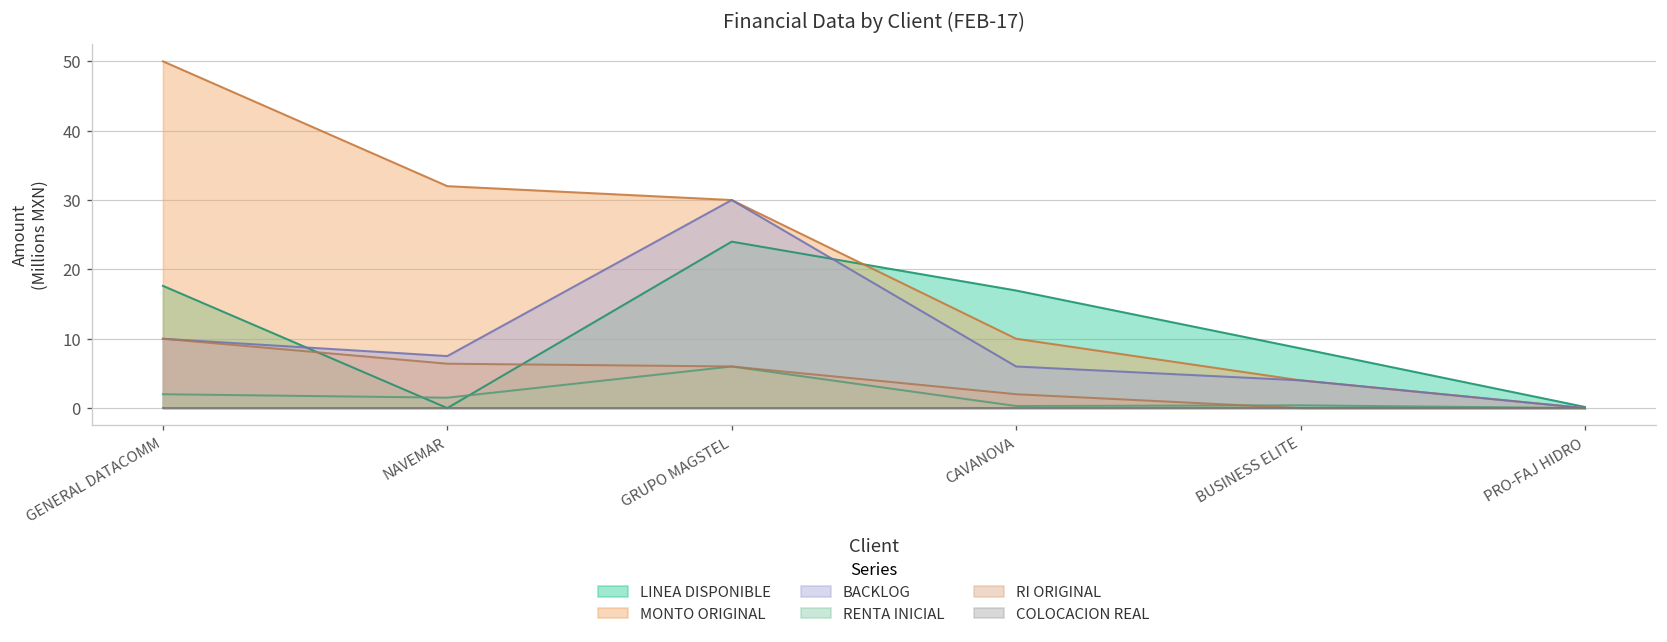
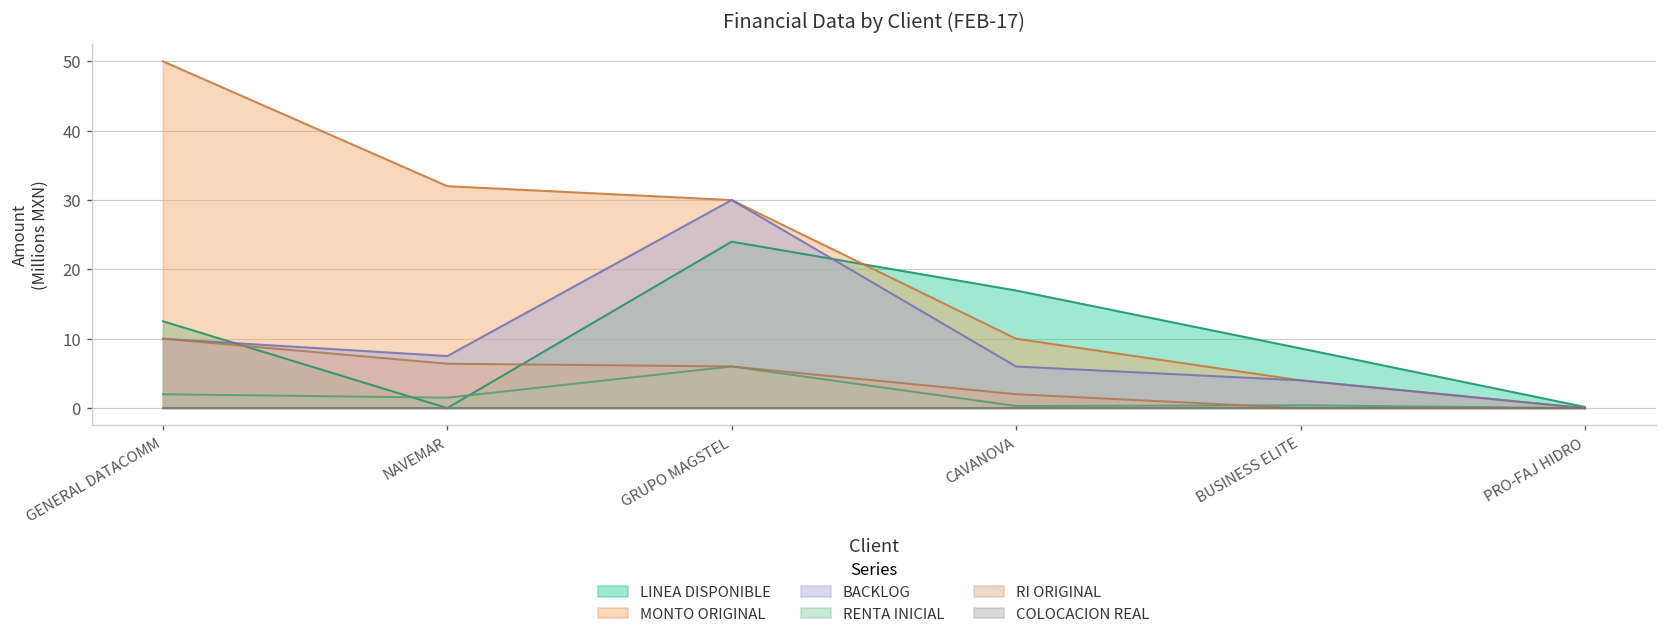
  {
    "LINEA DISPONIBLE": {
-     "GENERAL DATACOMM": 18,
+     "GENERAL DATACOMM": 13,
      "GRUPO MAGSTEL": 24,
      "CAVANOVA": 17,
      "BUSINESS ELITE": 9
    }
  }
